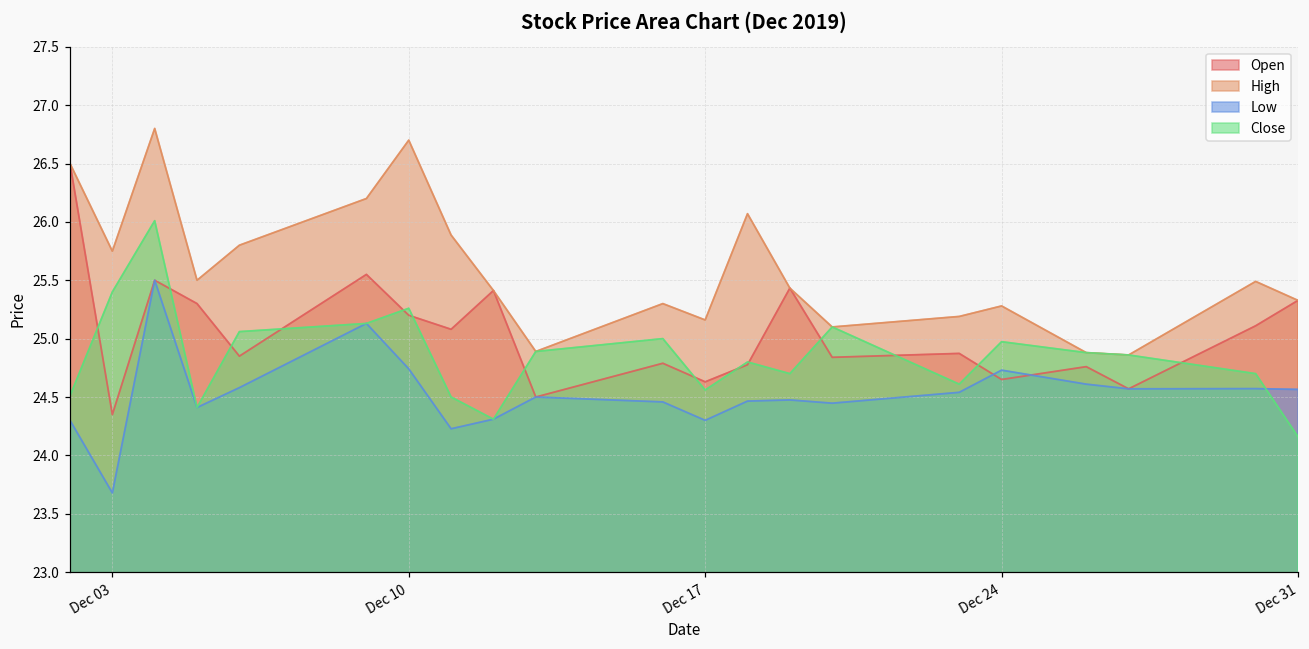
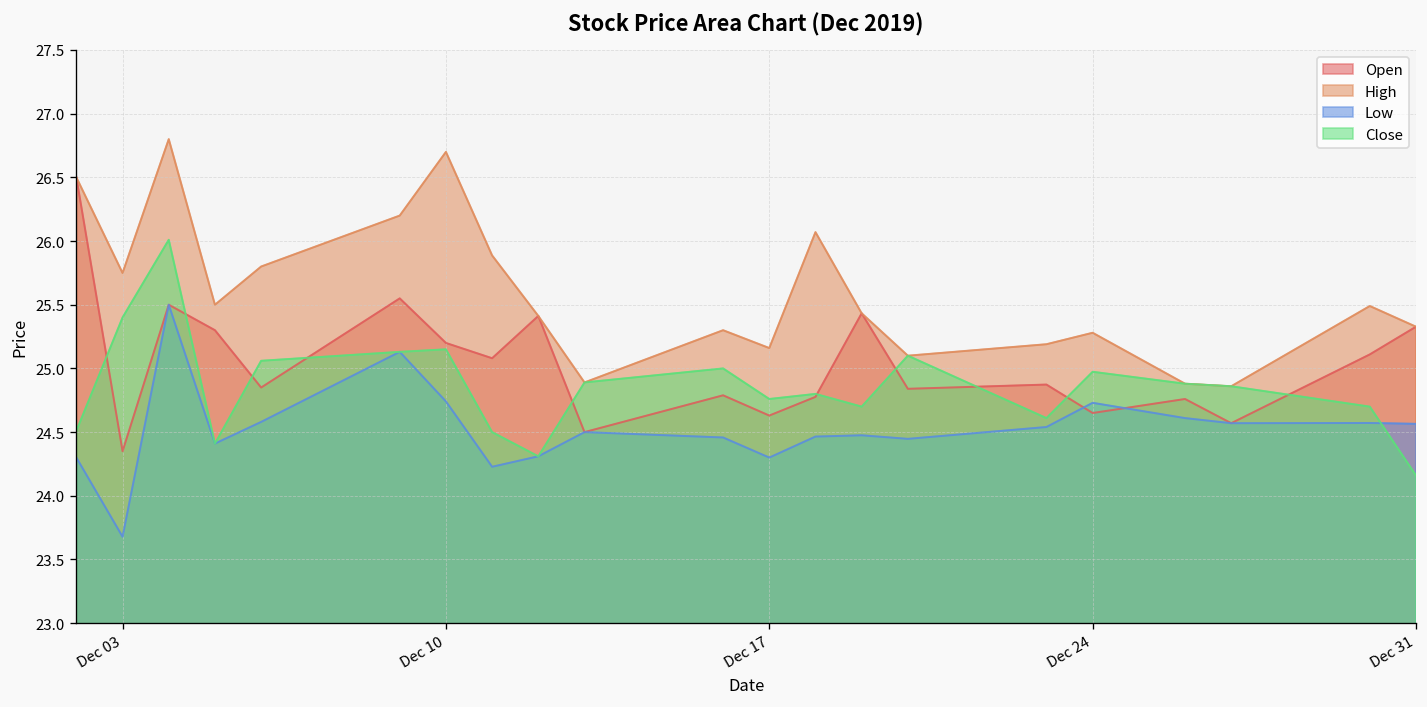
  {
    "Low": {
      "Dec 03": 23.68,
      "Dec 10": 24.74,
      "Dec 17": 24.30,
      "Dec 24": 24.73,
      "Dec 31": 24.57
    },
    "Close": {
      "Dec 03": 25.40,
-     "Dec 10": 25.26,
-     "Dec 17": 24.56,
+     "Dec 10": 25.15,
+     "Dec 17": 24.76,
      "Dec 24": 24.97,
      "Dec 31": 24.16
    }
  }
